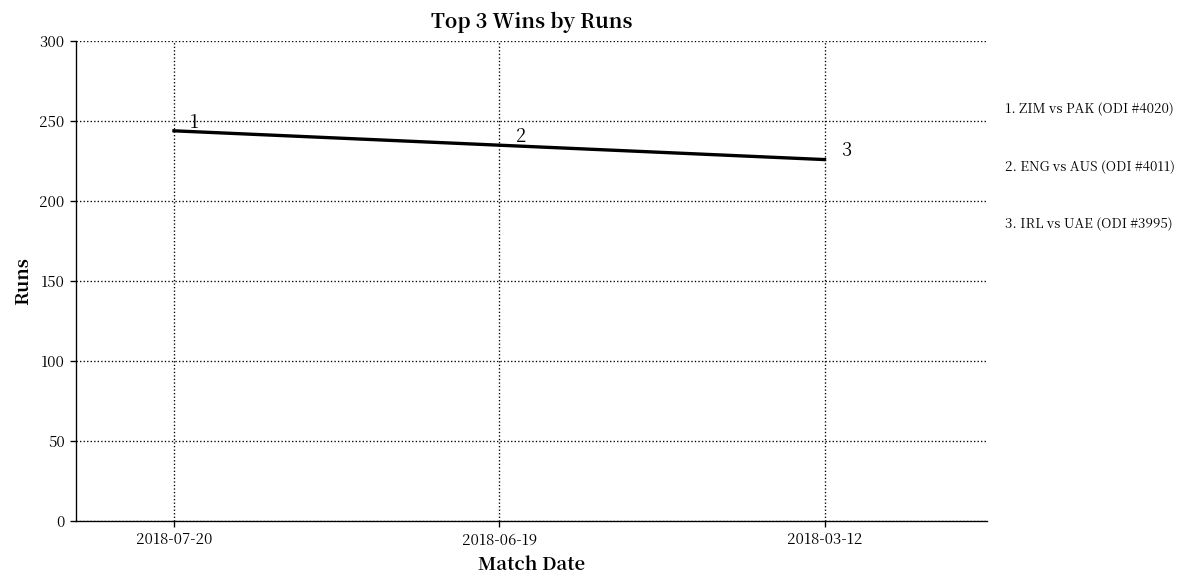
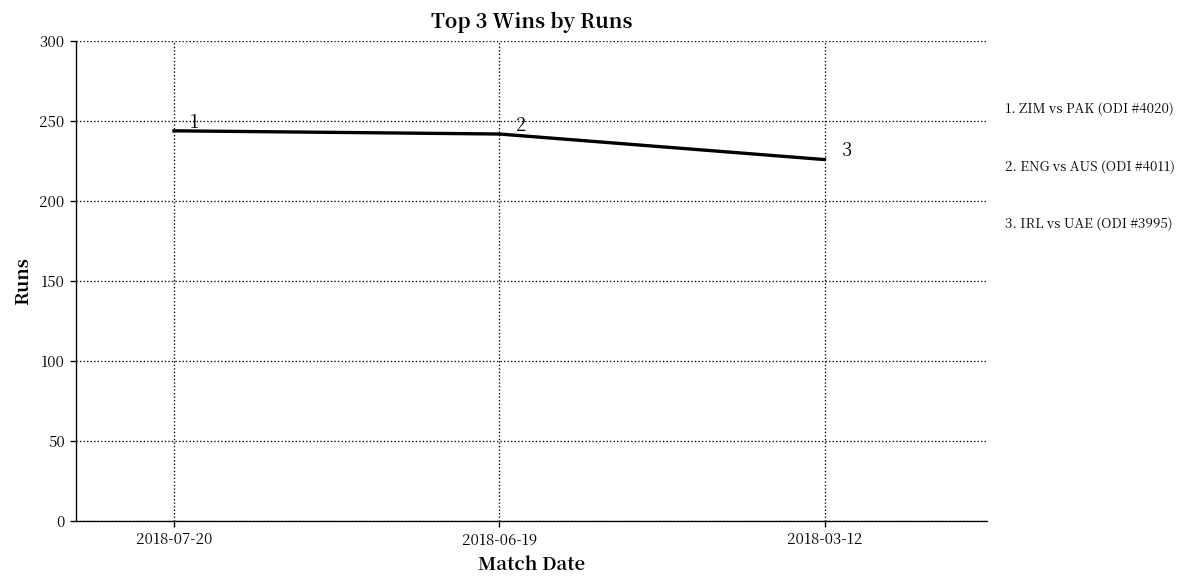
  {
-   "2018-06-19": 235
+   "2018-06-19": 242
  }
